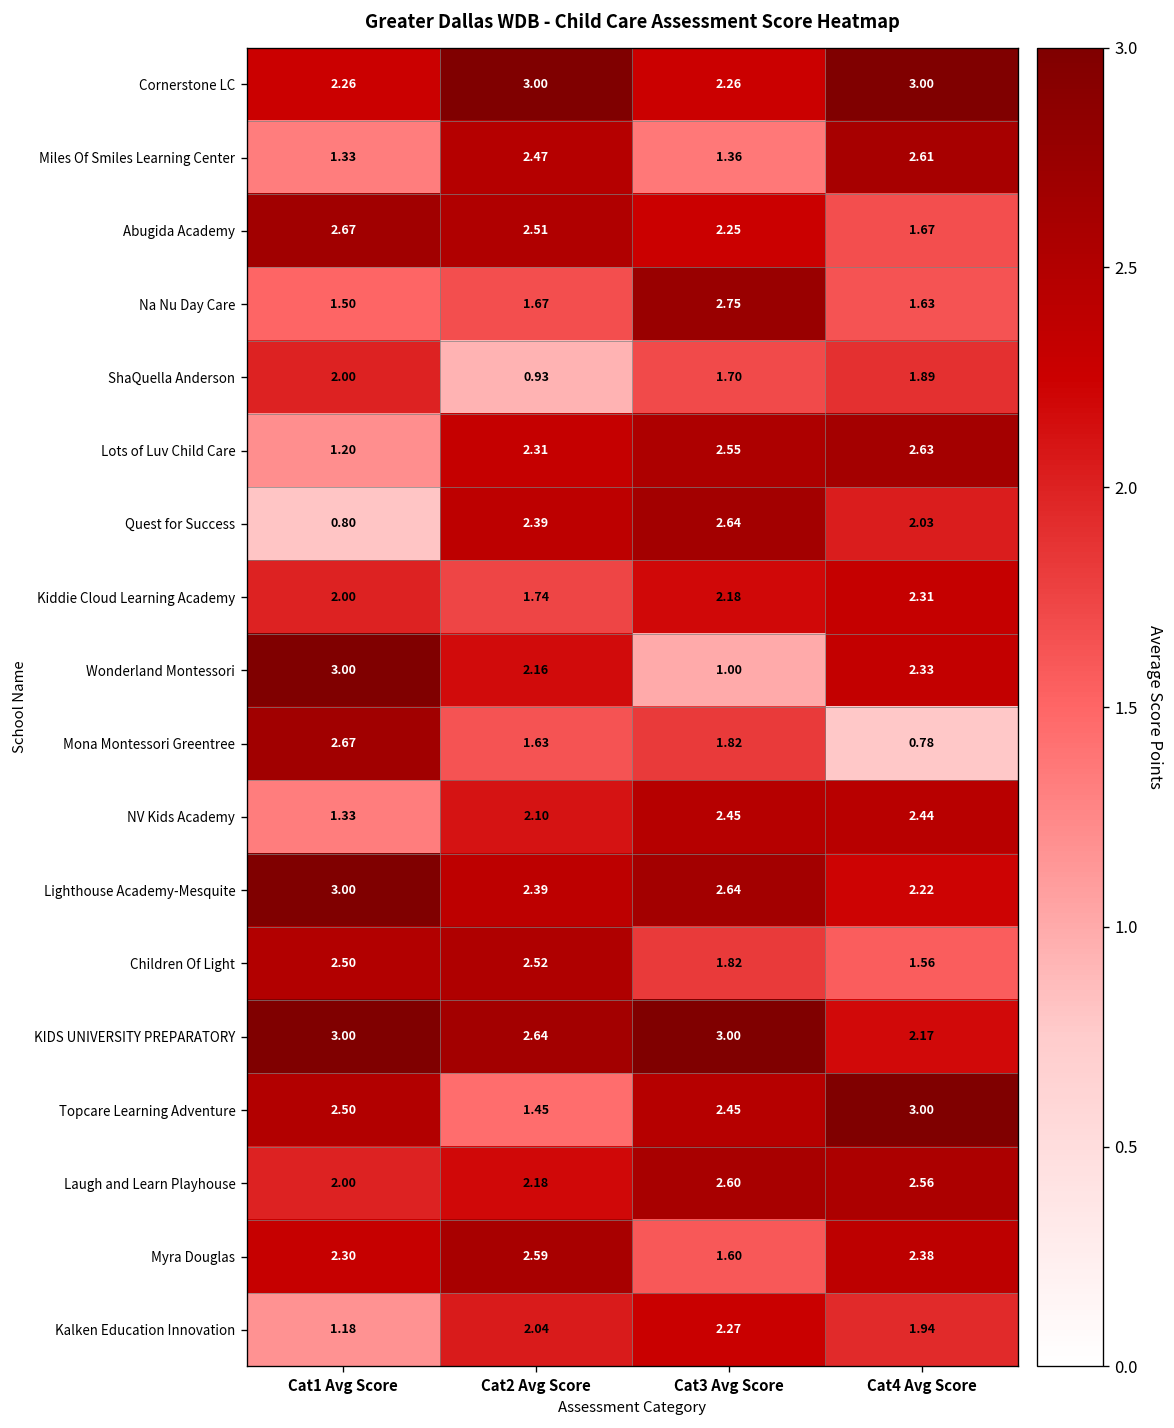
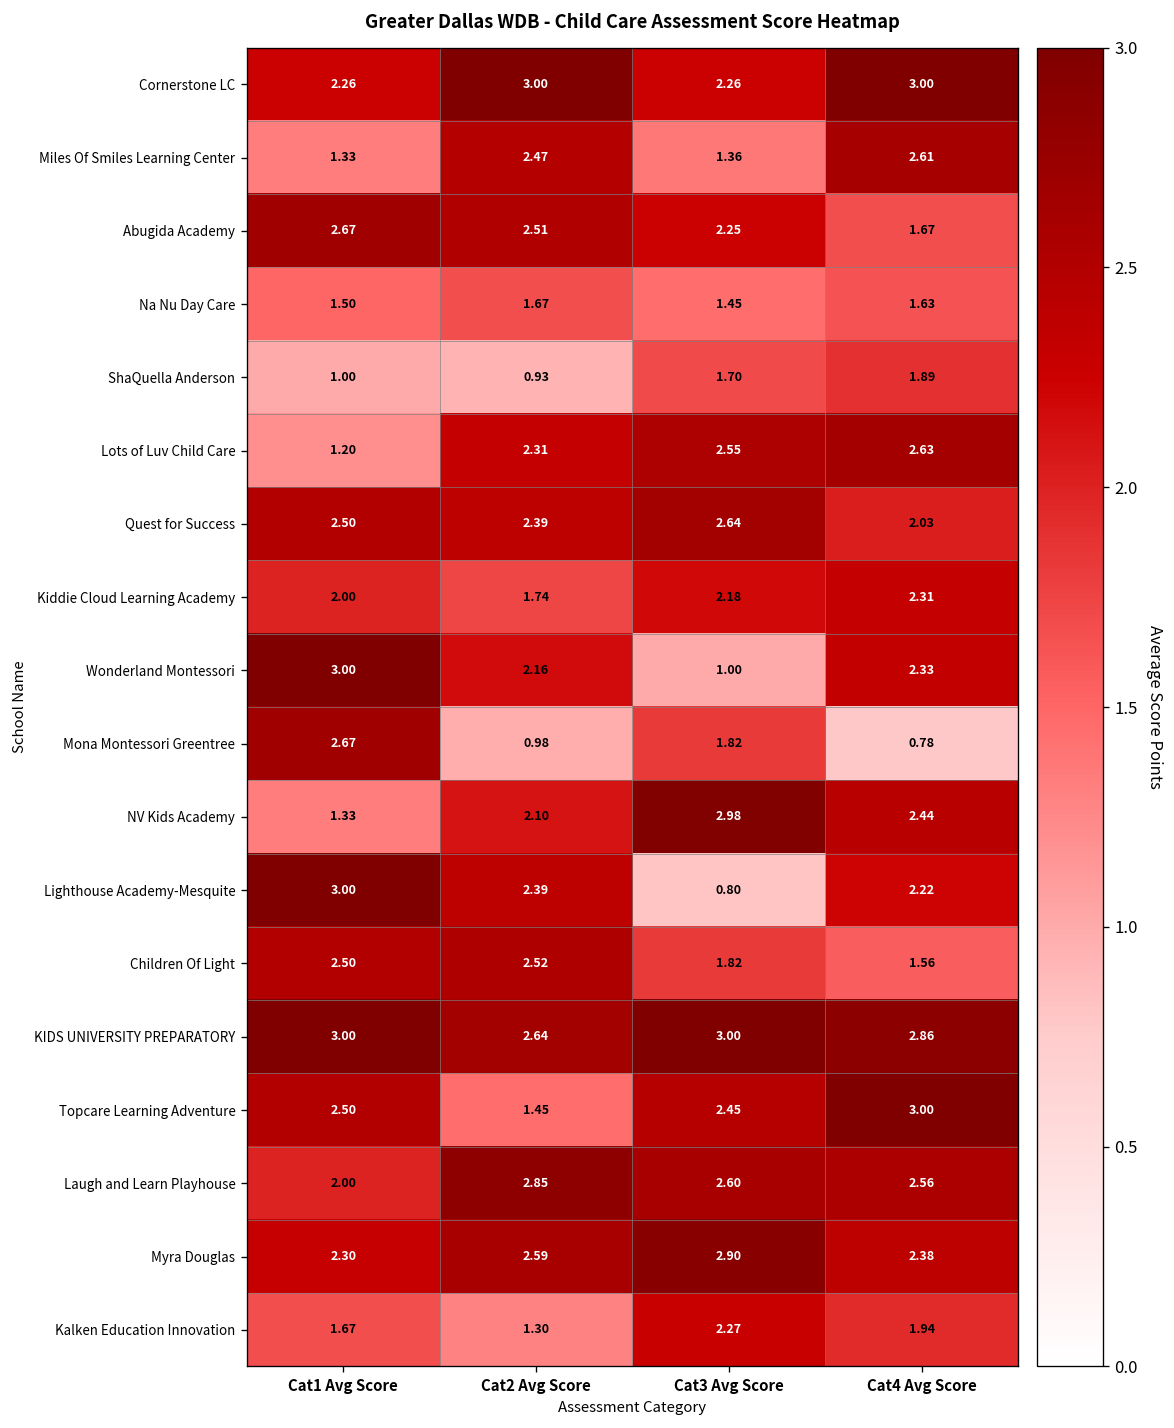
  {
    "Cornerstone LC": {
      "Cat1 Avg Score": 2.26,
      "Cat2 Avg Score": 3.00,
      "Cat3 Avg Score": 2.26,
      "Cat4 Avg Score": 3.00
    },
    "Miles Of Smiles Learning Center": {
      "Cat1 Avg Score": 1.33,
      "Cat2 Avg Score": 2.47,
      "Cat3 Avg Score": 1.36,
      "Cat4 Avg Score": 2.61
    },
    "Abugida Academy": {
      "Cat1 Avg Score": 2.67,
      "Cat2 Avg Score": 2.51,
      "Cat3 Avg Score": 2.25,
      "Cat4 Avg Score": 1.67
    },
    "Na Nu Day Care": {
      "Cat1 Avg Score": 1.50,
      "Cat2 Avg Score": 1.67,
-     "Cat3 Avg Score": 2.75,
+     "Cat3 Avg Score": 1.45,
      "Cat4 Avg Score": 1.63
    },
    "ShaQuella Anderson": {
-     "Cat1 Avg Score": 2.00,
+     "Cat1 Avg Score": 1.00,
      "Cat2 Avg Score": 0.93,
      "Cat3 Avg Score": 1.70,
      "Cat4 Avg Score": 1.89
    },
    "Lots of Luv Child Care": {
      "Cat1 Avg Score": 1.20,
      "Cat2 Avg Score": 2.31,
      "Cat3 Avg Score": 2.55,
      "Cat4 Avg Score": 2.63
    },
    "Quest for Success": {
-     "Cat1 Avg Score": 0.80,
+     "Cat1 Avg Score": 2.50,
      "Cat2 Avg Score": 2.39,
      "Cat3 Avg Score": 2.64,
      "Cat4 Avg Score": 2.03
    },
    "Kiddie Cloud Learning Academy": {
      "Cat1 Avg Score": 2.00,
      "Cat2 Avg Score": 1.74,
      "Cat3 Avg Score": 2.18,
      "Cat4 Avg Score": 2.31
    },
    "Wonderland Montessori": {
      "Cat1 Avg Score": 3.00,
      "Cat2 Avg Score": 2.16,
      "Cat3 Avg Score": 1.00,
      "Cat4 Avg Score": 2.33
    },
    "Mona Montessori Greentree": {
      "Cat1 Avg Score": 2.67,
-     "Cat2 Avg Score": 1.63,
+     "Cat2 Avg Score": 0.98,
      "Cat3 Avg Score": 1.82,
      "Cat4 Avg Score": 0.78
    },
    "NV Kids Academy": {
      "Cat1 Avg Score": 1.33,
      "Cat2 Avg Score": 2.10,
-     "Cat3 Avg Score": 2.45,
+     "Cat3 Avg Score": 2.98,
      "Cat4 Avg Score": 2.44
    },
    "Lighthouse Academy-Mesquite": {
      "Cat1 Avg Score": 3.00,
      "Cat2 Avg Score": 2.39,
-     "Cat3 Avg Score": 2.64,
+     "Cat3 Avg Score": 0.80,
      "Cat4 Avg Score": 2.22
    },
    "Children Of Light": {
      "Cat1 Avg Score": 2.50,
      "Cat2 Avg Score": 2.52,
      "Cat3 Avg Score": 1.82,
      "Cat4 Avg Score": 1.56
    },
    "KIDS UNIVERSITY PREPARATORY": {
      "Cat1 Avg Score": 3.00,
      "Cat2 Avg Score": 2.64,
      "Cat3 Avg Score": 3.00,
-     "Cat4 Avg Score": 2.17
+     "Cat4 Avg Score": 2.86
    },
    "Topcare Learning Adventure": {
      "Cat1 Avg Score": 2.50,
      "Cat2 Avg Score": 1.45,
      "Cat3 Avg Score": 2.45,
      "Cat4 Avg Score": 3.00
    },
    "Laugh and Learn Playhouse": {
      "Cat1 Avg Score": 2.00,
-     "Cat2 Avg Score": 2.18,
+     "Cat2 Avg Score": 2.85,
      "Cat3 Avg Score": 2.60,
      "Cat4 Avg Score": 2.56
    },
    "Myra Douglas": {
      "Cat1 Avg Score": 2.30,
      "Cat2 Avg Score": 2.59,
-     "Cat3 Avg Score": 1.60,
+     "Cat3 Avg Score": 2.90,
      "Cat4 Avg Score": 2.38
    },
    "Kalken Education Innovation": {
-     "Cat1 Avg Score": 1.18,
-     "Cat2 Avg Score": 2.04,
+     "Cat1 Avg Score": 1.67,
+     "Cat2 Avg Score": 1.30,
      "Cat3 Avg Score": 2.27,
      "Cat4 Avg Score": 1.94
    }
  }
